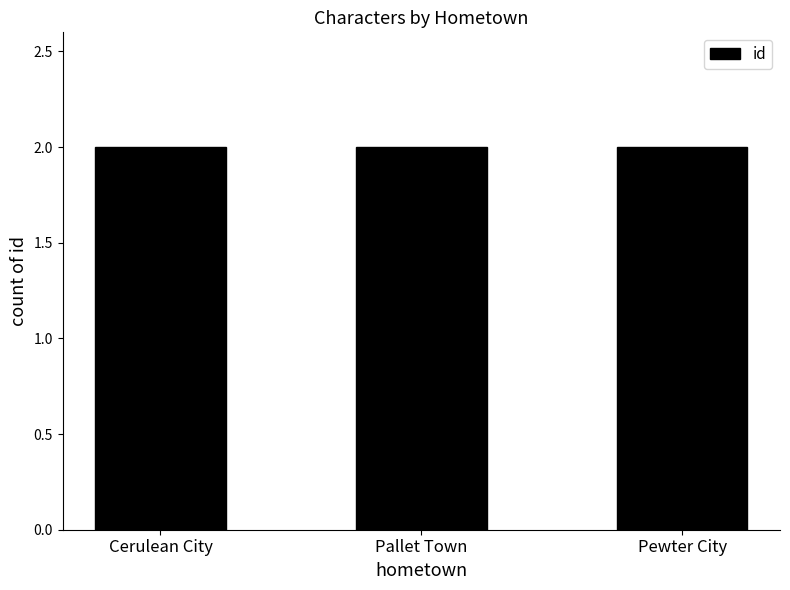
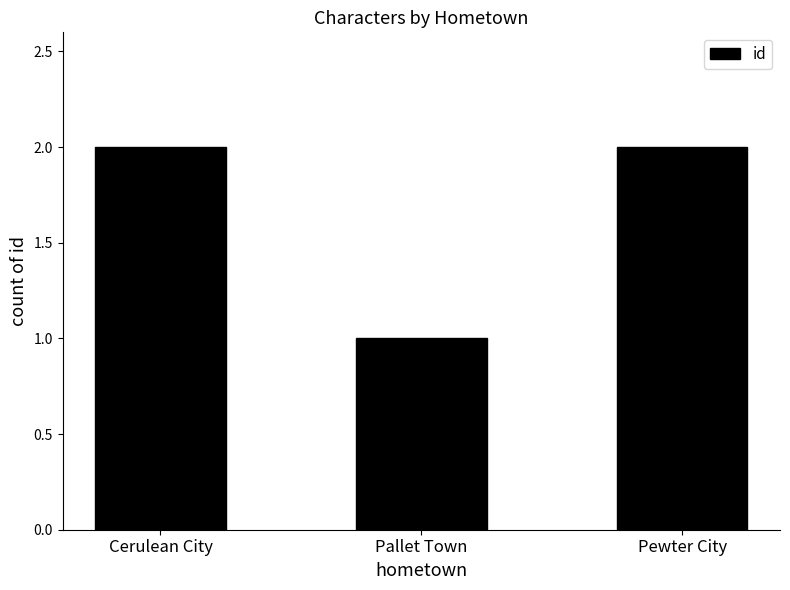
  {
    "Cerulean City": 2,
-   "Pallet Town": 2,
+   "Pallet Town": 1,
    "Pewter City": 2
  }
